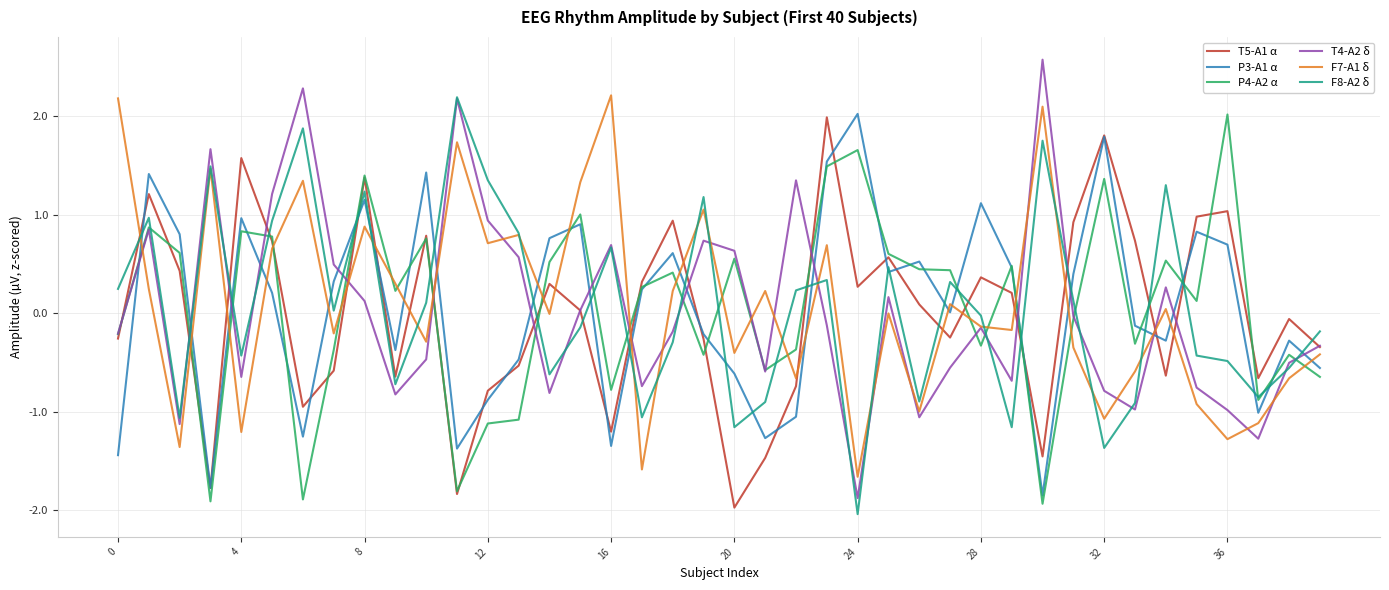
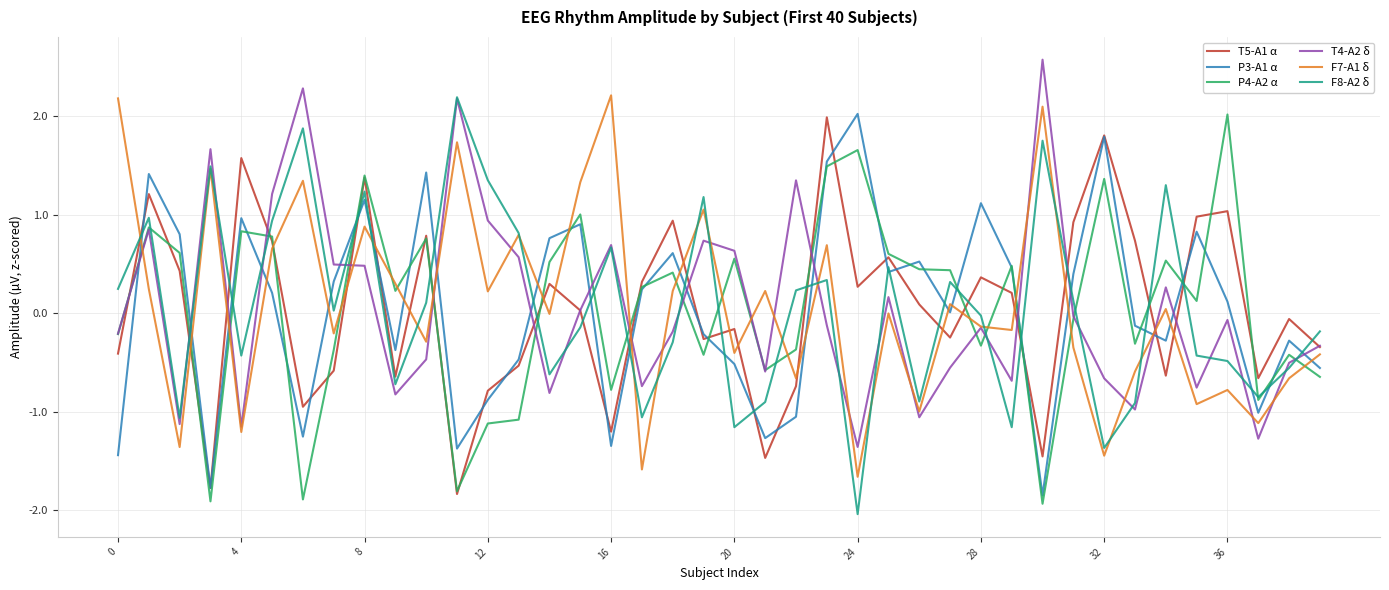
  {
    "T5-A1 α": {
-     "0": -0.3,
+     "0": -0.4,
      "4": 1.6,
      "12": -0.8,
      "16": -1.2,
-     "20": -2.0,
+     "20": -0.2,
      "24": 0.3,
      "28": 0.4,
      "36": 1.0
    },
    "P3-A1 α": {
      "0": -1.4,
      "4": 1.0,
      "8": 1.1,
      "12": -0.9,
      "16": -1.3,
-     "20": -0.6,
+     "20": -0.5,
      "24": 2.0,
      "28": 1.1,
-     "36": 0.7
+     "36": 0.1
    },
    "T4-A2 δ": {
-     "4": -0.6,
-     "8": 0.1,
+     "4": -1.2,
+     "8": 0.5,
      "12": 0.9,
      "20": 0.6,
-     "24": -1.9,
-     "32": -0.8,
-     "36": -1.0
+     "24": -1.4,
+     "32": -0.7,
+     "36": -0.1
    },
    "F7-A1 δ": {
      "0": 2.2,
      "4": -1.2,
      "8": 0.9,
-     "12": 0.7,
+     "12": 0.2,
      "16": 2.2,
      "20": -0.4,
      "24": -1.7,
-     "32": -1.1,
-     "36": -1.3
+     "32": -1.4,
+     "36": -0.8
    }
  }
